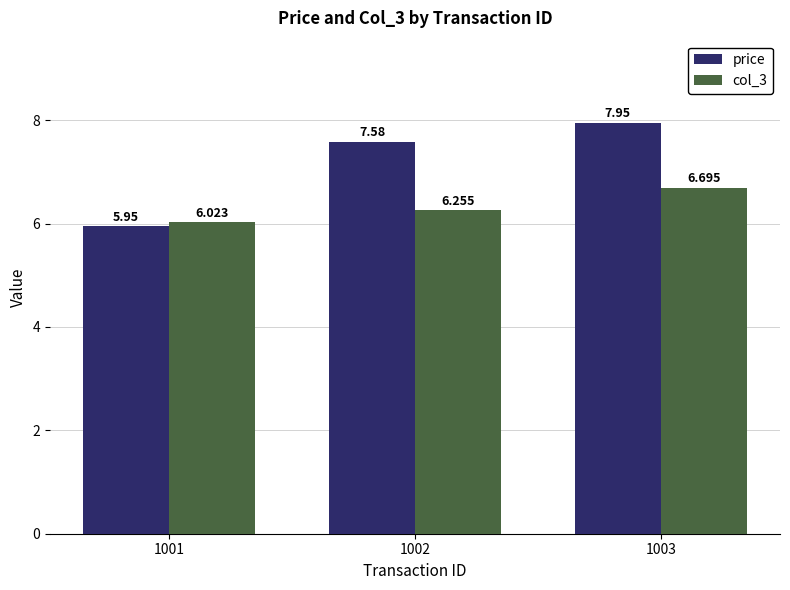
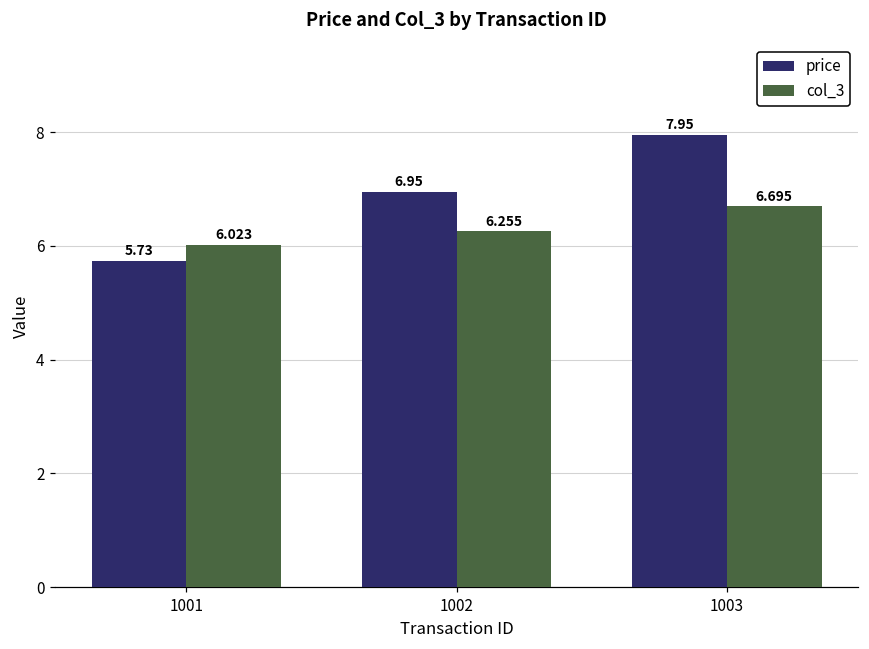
  {
    "price": {
-     "1001": 5.95,
-     "1002": 7.58,
+     "1001": 5.73,
+     "1002": 6.95,
      "1003": 7.95
    },
    "col_3": {
      "1001": 6.023,
      "1002": 6.255,
      "1003": 6.695
    }
  }
